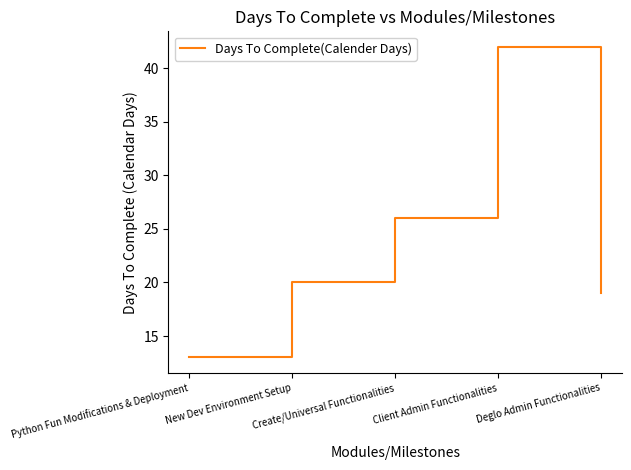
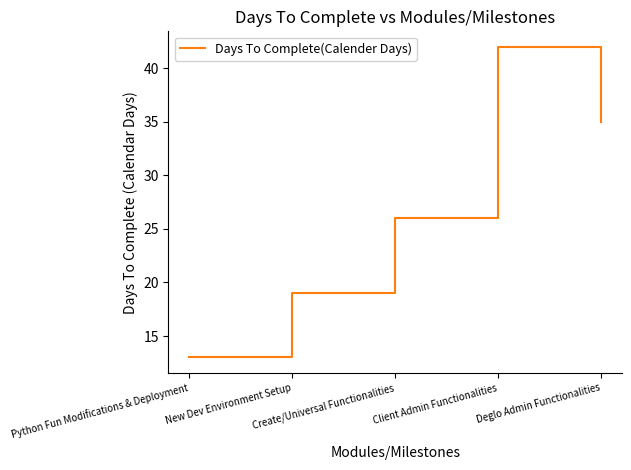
  {
    "Python Fun Modifications & Deployment": 13,
-   "New Dev Environment Setup": 20,
+   "New Dev Environment Setup": 19,
    "Create/Universal Functionalities": 26,
    "Client Admin Functionalities": 42,
-   "Deglo Admin Functionalities": 19
+   "Deglo Admin Functionalities": 35
  }
